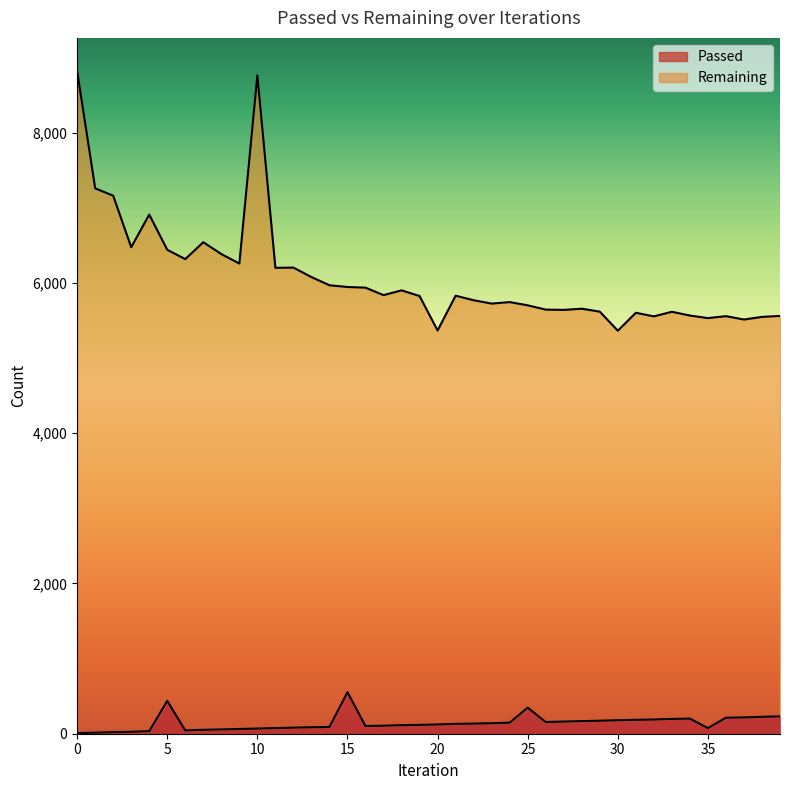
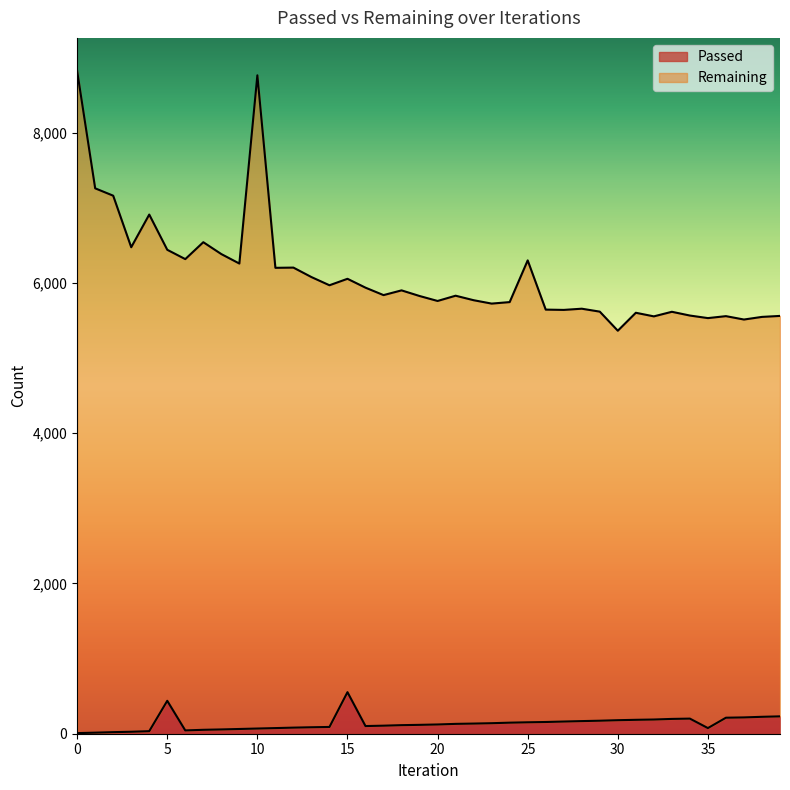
  {
    "Passed": {
      "0": "0",
      "5": "400",
      "10": "100",
      "15": "600",
      "20": "100",
-     "25": "300",
+     "25": "200",
      "30": "200",
      "35": "100"
    },
    "Remaining": {
      "0": "8,800",
      "5": "6,400",
      "10": "8,800",
-     "15": "5,900",
-     "20": "5,400",
-     "25": "5,700",
+     "15": "6,100",
+     "20": "5,800",
+     "25": "6,300",
      "30": "5,400",
      "35": "5,500"
    }
  }
